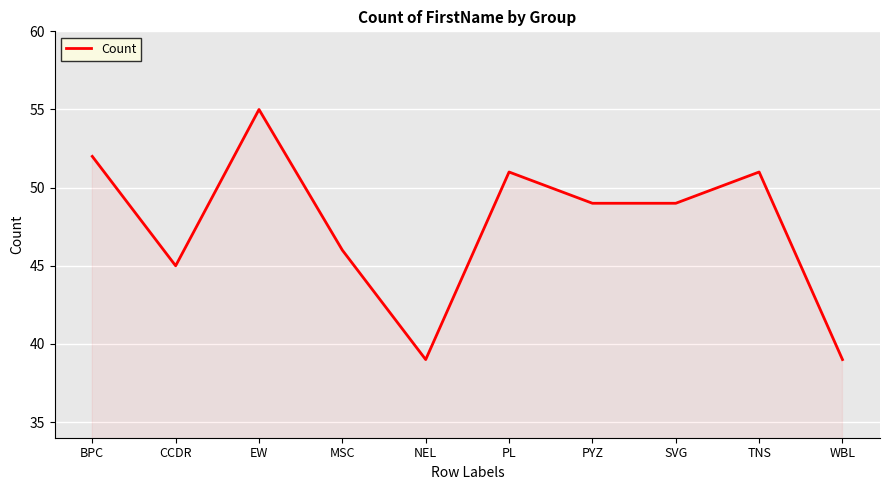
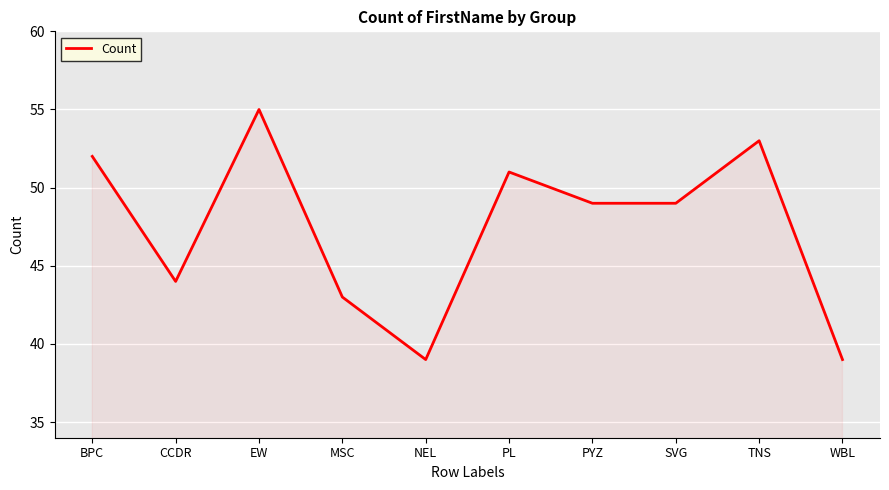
  {
    "BPC": 52,
-   "CCDR": 45,
+   "CCDR": 44,
    "EW": 55,
-   "MSC": 46,
+   "MSC": 43,
    "NEL": 39,
    "PL": 51,
    "PYZ": 49,
    "SVG": 49,
-   "TNS": 51,
+   "TNS": 53,
    "WBL": 39
  }
